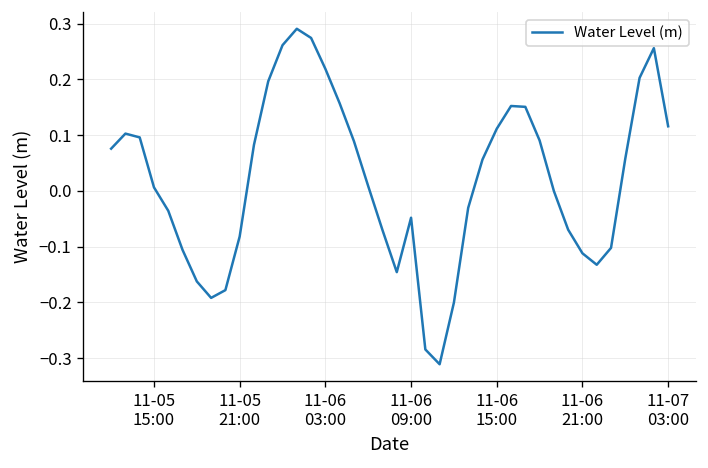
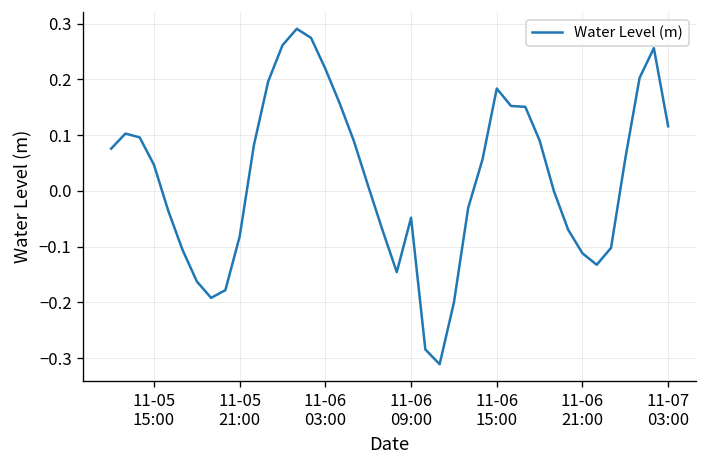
  {
-   "11-05 15:00": 0.01,
+   "11-05 15:00": 0.05,
    "11-05 21:00": -0.08,
    "11-06 03:00": 0.22,
    "11-06 09:00": -0.05,
-   "11-06 15:00": 0.11,
+   "11-06 15:00": 0.18,
    "11-06 21:00": -0.11,
    "11-07 03:00": 0.12
  }
